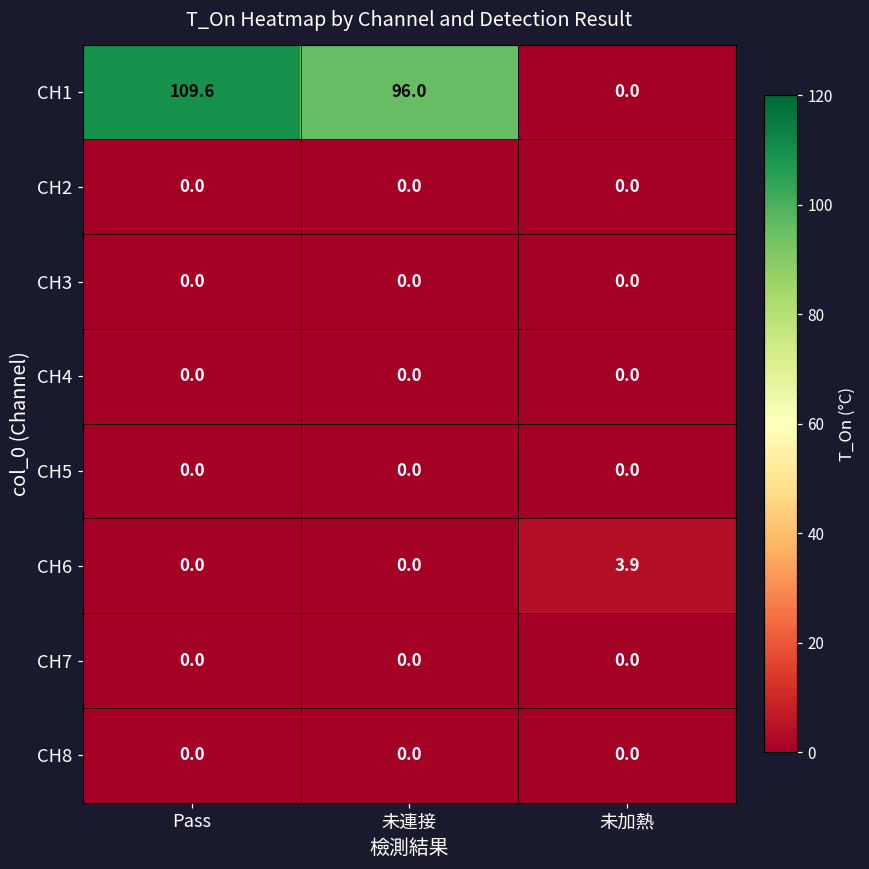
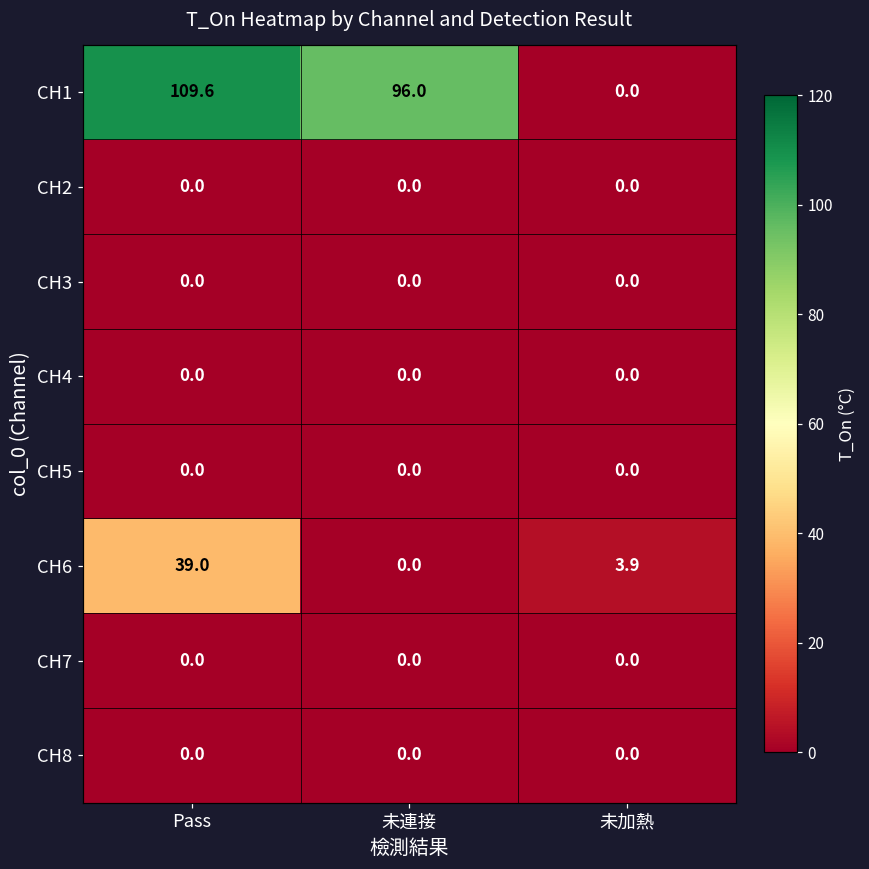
  {
    "CH1": {
      "Pass": 109.6,
      "未連接": 96.0,
      "未加熱": 0.0
    },
    "CH2": {
      "Pass": 0.0,
      "未連接": 0.0,
      "未加熱": 0.0
    },
    "CH3": {
      "Pass": 0.0,
      "未連接": 0.0,
      "未加熱": 0.0
    },
    "CH4": {
      "Pass": 0.0,
      "未連接": 0.0,
      "未加熱": 0.0
    },
    "CH5": {
      "Pass": 0.0,
      "未連接": 0.0,
      "未加熱": 0.0
    },
    "CH6": {
-     "Pass": 0.0,
+     "Pass": 39.0,
      "未連接": 0.0,
      "未加熱": 3.9
    },
    "CH7": {
      "Pass": 0.0,
      "未連接": 0.0,
      "未加熱": 0.0
    },
    "CH8": {
      "Pass": 0.0,
      "未連接": 0.0,
      "未加熱": 0.0
    }
  }
